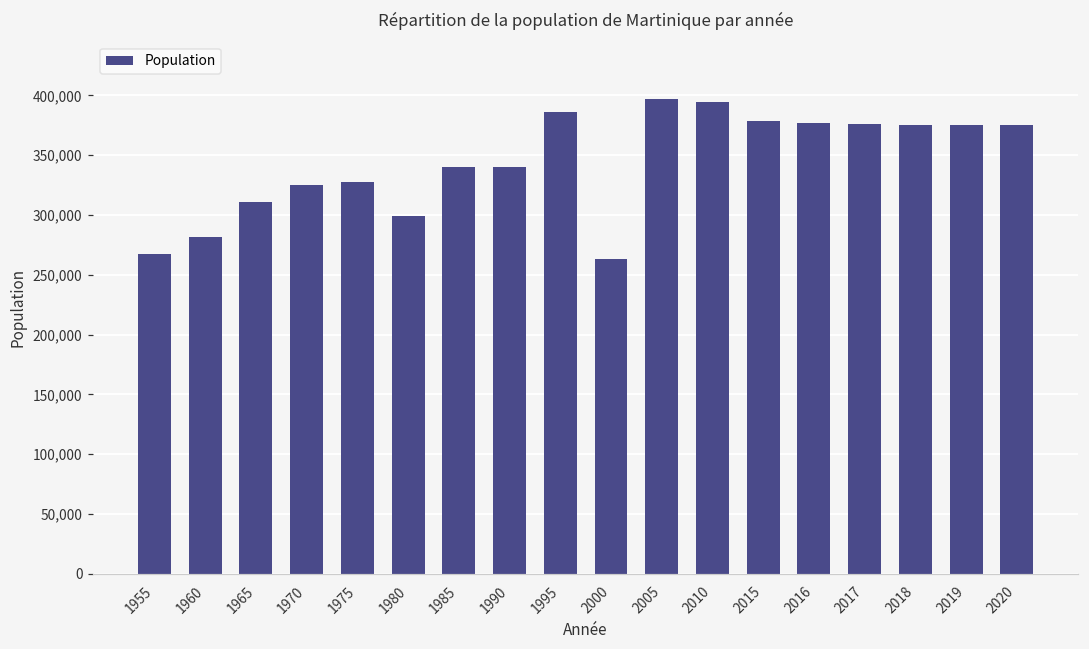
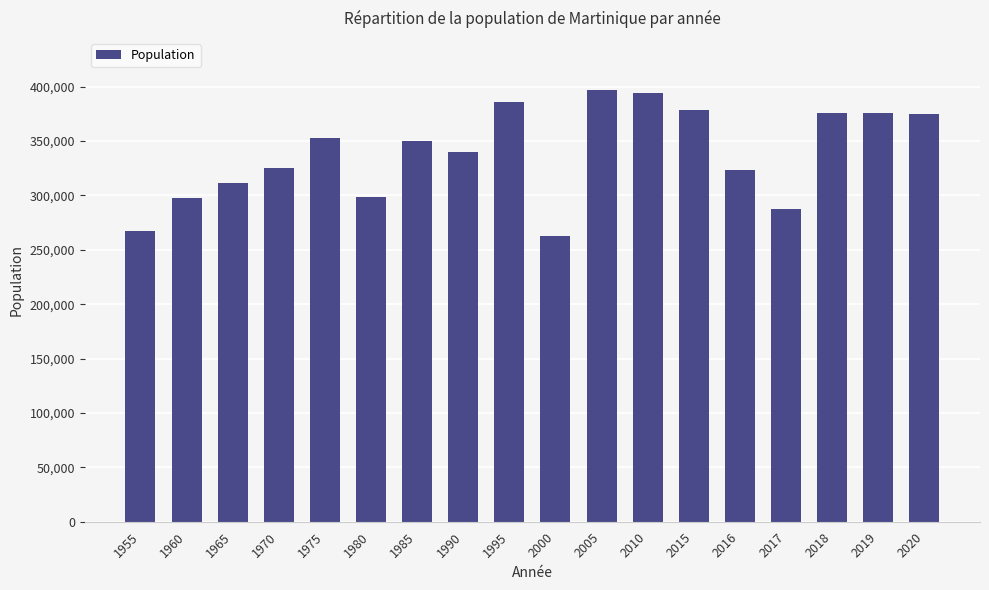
  {
    "1955": "267,000",
-   "1960": "282,000",
+   "1960": "298,000",
    "1965": "311,000",
    "1970": "325,000",
-   "1975": "328,000",
+   "1975": "353,000",
    "1980": "299,000",
-   "1985": "340,000",
+   "1985": "350,000",
    "1990": "340,000",
    "1995": "386,000",
    "2000": "263,000",
    "2005": "397,000",
    "2010": "395,000",
    "2015": "378,000",
-   "2016": "377,000",
-   "2017": "376,000",
+   "2016": "324,000",
+   "2017": "287,000",
    "2018": "376,000",
    "2019": "376,000",
    "2020": "375,000"
  }
